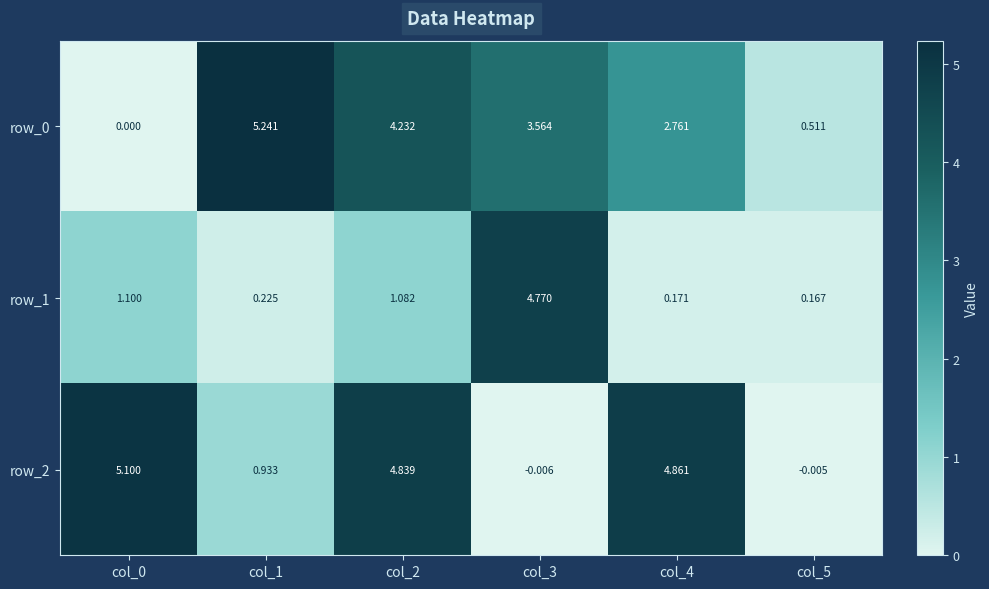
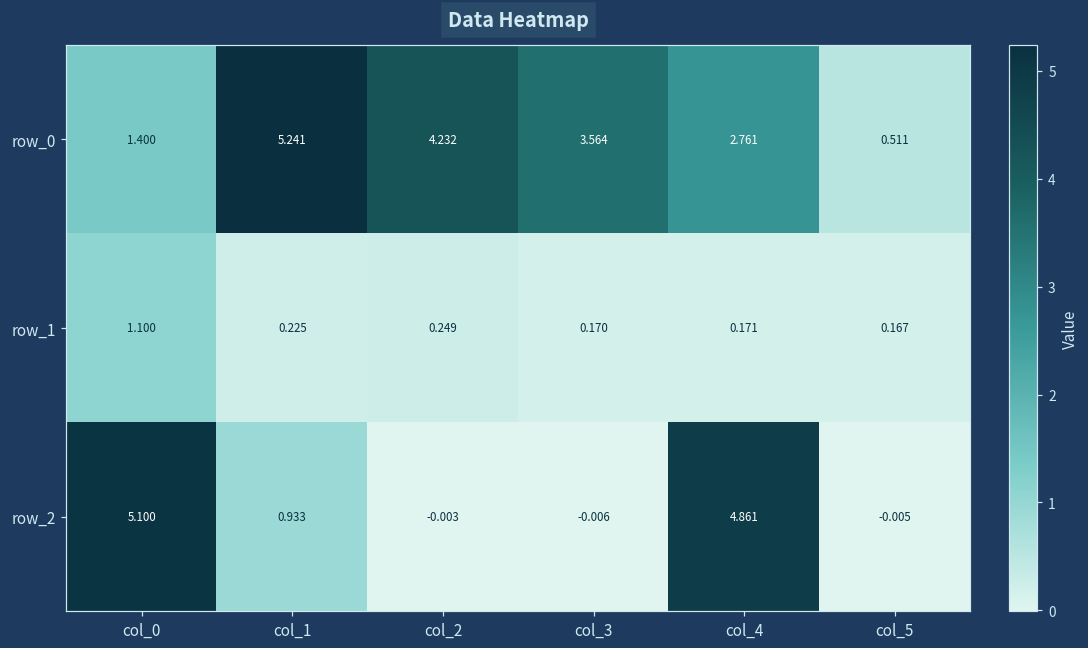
  {
    "row_0": {
-     "col_0": 0.000,
+     "col_0": 1.400,
      "col_1": 5.241,
      "col_2": 4.232,
      "col_3": 3.564,
      "col_4": 2.761,
      "col_5": 0.511
    },
    "row_1": {
      "col_0": 1.100,
      "col_1": 0.225,
-     "col_2": 1.082,
-     "col_3": 4.770,
+     "col_2": 0.249,
+     "col_3": 0.170,
      "col_4": 0.171,
      "col_5": 0.167
    },
    "row_2": {
      "col_0": 5.100,
      "col_1": 0.933,
-     "col_2": 4.839,
+     "col_2": -0.003,
      "col_3": -0.006,
      "col_4": 4.861,
      "col_5": -0.005
    }
  }
